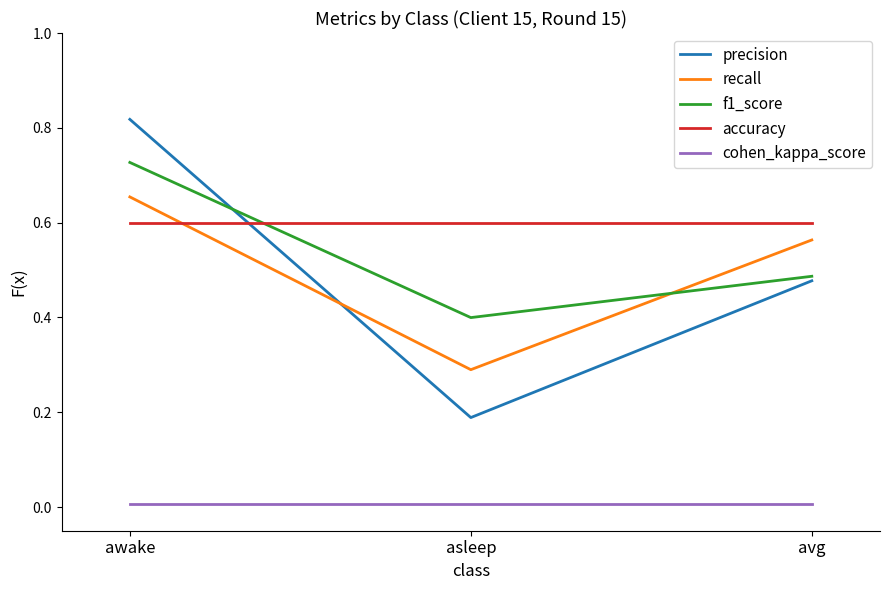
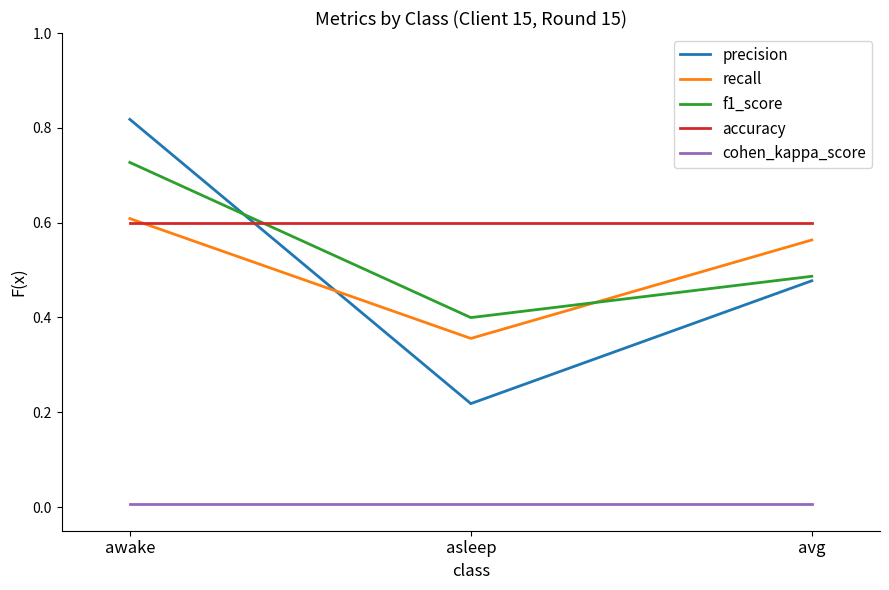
  {
    "precision": {
      "awake": 0.82,
-     "asleep": 0.19,
+     "asleep": 0.22,
      "avg": 0.48
    },
    "recall": {
-     "awake": 0.65,
-     "asleep": 0.29,
+     "awake": 0.61,
+     "asleep": 0.36,
      "avg": 0.56
    },
    "f1_score": {
      "awake": 0.73,
      "asleep": 0.40,
      "avg": 0.49
    },
    "accuracy": {
      "awake": 0.60,
      "asleep": 0.60,
      "avg": 0.60
    },
    "cohen_kappa_score": {
      "awake": 0.01,
      "asleep": 0.01,
      "avg": 0.01
    }
  }
